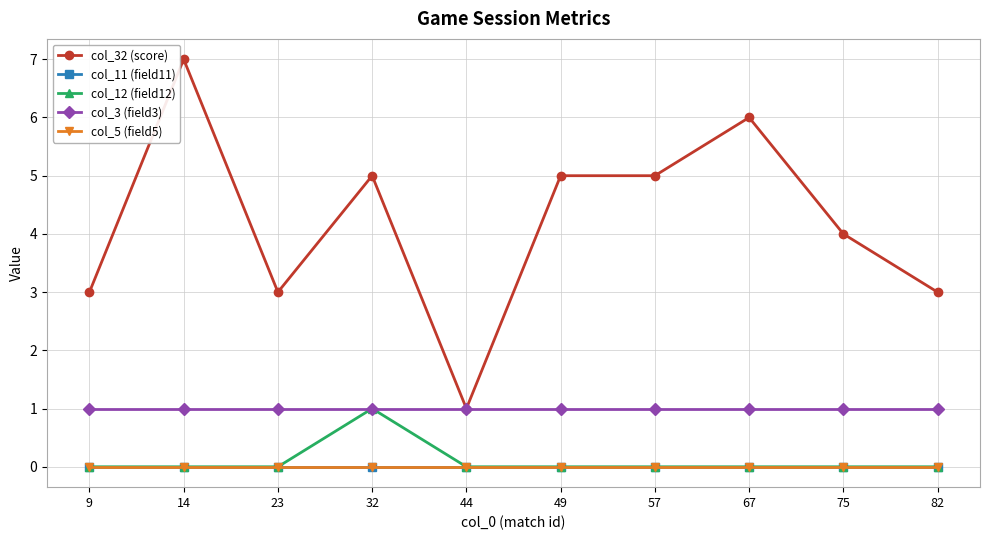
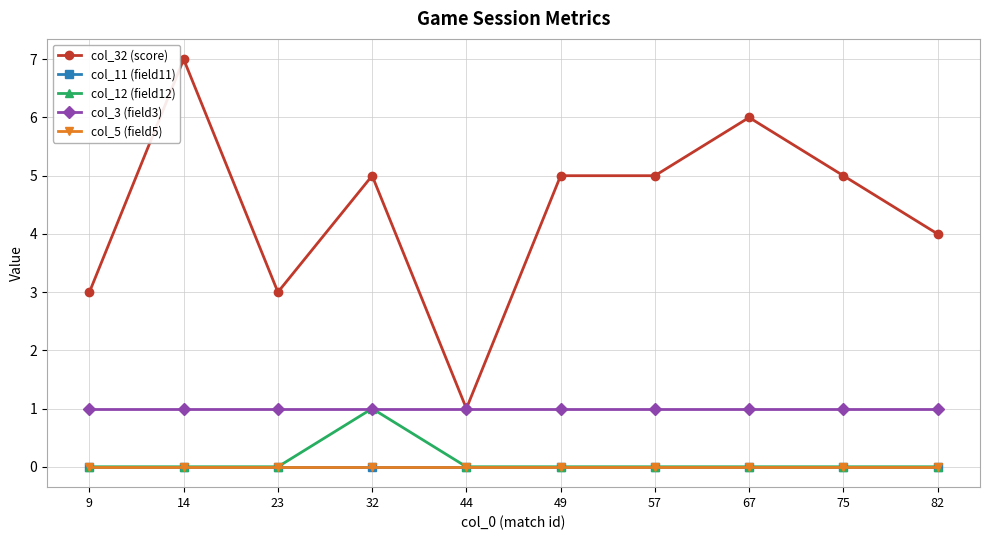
  {
    "col_32 (score)": {
      "9": 3,
      "14": 7,
      "23": 3,
      "32": 5,
      "49": 5,
      "57": 5,
      "67": 6,
-     "75": 4,
-     "82": 3
+     "75": 5,
+     "82": 4
    },
    "col_5 (field5)": {
      "32": 0
    },
    "col_3 (field3)": {
      "9": 1,
      "14": 1,
      "23": 1,
      "49": 1,
      "57": 1,
      "67": 1,
      "75": 1,
      "82": 1
    }
  }
